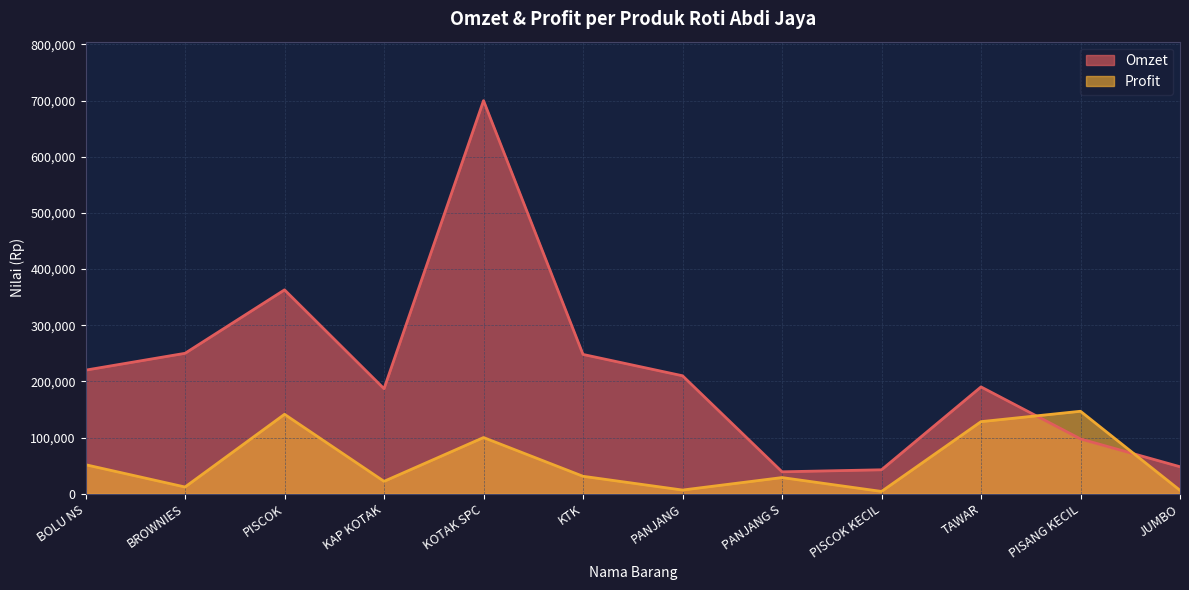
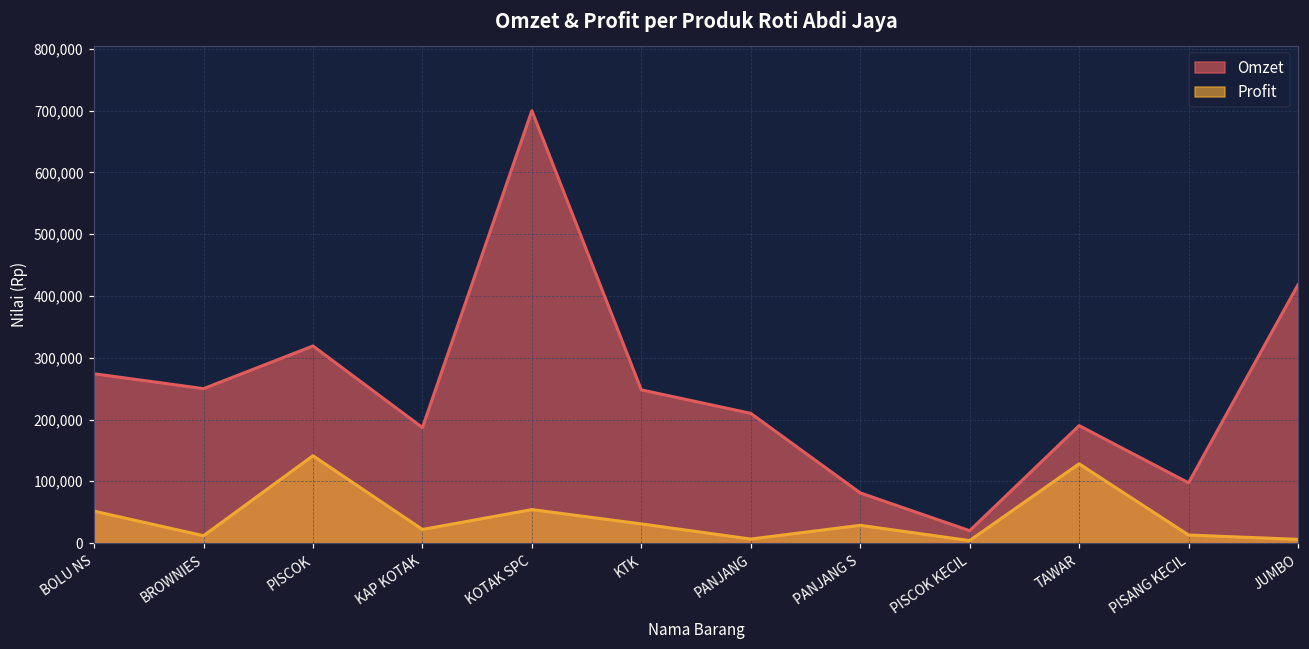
  {
    "Omzet": {
-     "BOLU NS": "220,000",
+     "BOLU NS": "270,000",
      "BROWNIES": "250,000",
-     "PISCOK": "360,000",
+     "PISCOK": "320,000",
      "KAP KOTAK": "190,000",
      "KOTAK SPC": "700,000",
      "KTK": "250,000",
      "PANJANG": "210,000",
-     "PANJANG S": "40,000",
-     "PISCOK KECIL": "40,000",
+     "PANJANG S": "80,000",
+     "PISCOK KECIL": "20,000",
      "TAWAR": "190,000",
      "PISANG KECIL": "100,000",
-     "JUMBO": "50,000"
+     "JUMBO": "420,000"
    },
    "Profit": {
      "BOLU NS": "50,000",
      "BROWNIES": "10,000",
      "PISCOK": "140,000",
      "KAP KOTAK": "20,000",
-     "KOTAK SPC": "100,000",
+     "KOTAK SPC": "50,000",
      "KTK": "30,000",
      "PANJANG": "10,000",
      "PANJANG S": "30,000",
      "PISCOK KECIL": "0",
      "TAWAR": "130,000",
-     "PISANG KECIL": "150,000",
+     "PISANG KECIL": "10,000",
      "JUMBO": "10,000"
    }
  }
